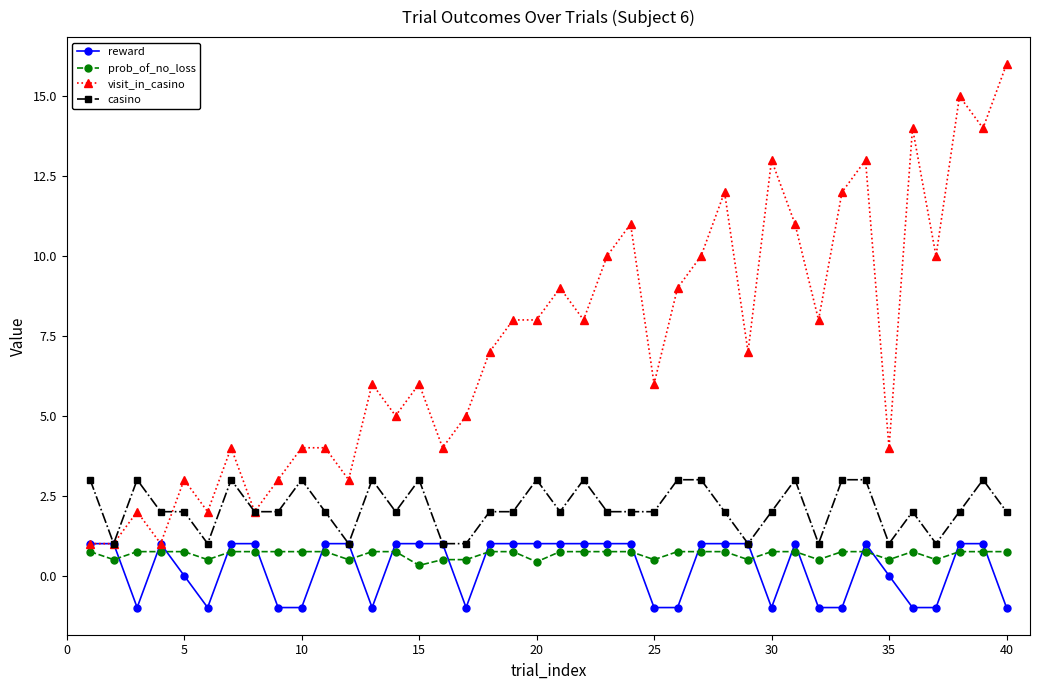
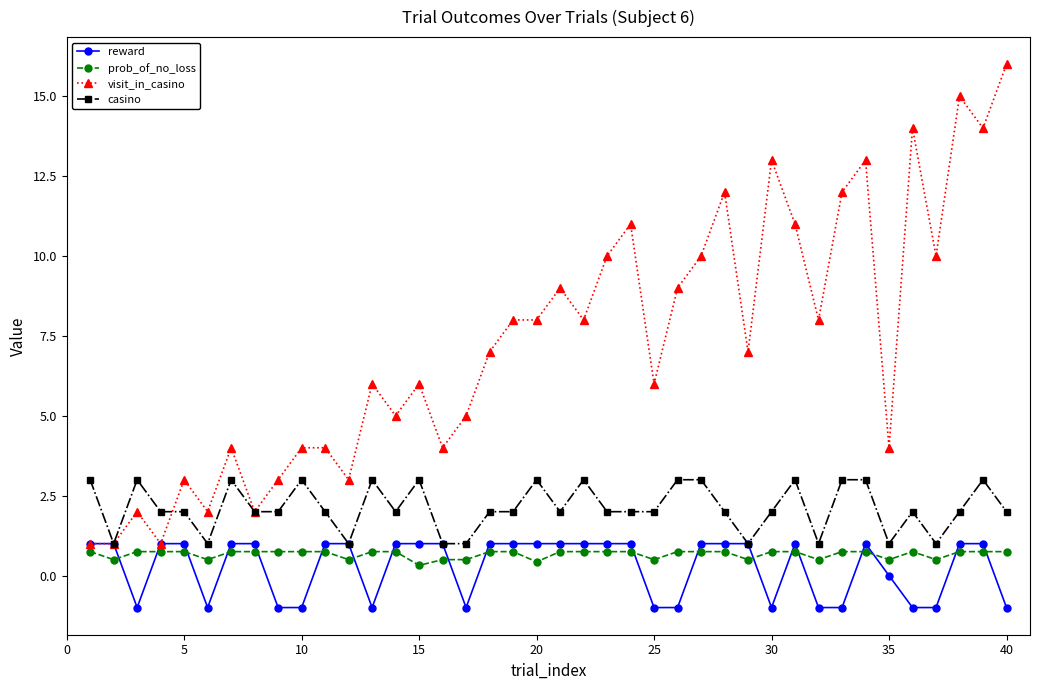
  {
    "reward": {
-     "5": 0,
+     "5": 1,
      "10": -1,
      "15": 1,
      "20": 1,
      "25": -1,
      "30": -1,
      "35": 0,
      "40": -1
    },
    "prob_of_no_loss": {
      "5": 0.8,
      "10": 0.8,
      "15": 0.3,
      "20": 0.4,
      "25": 0.5,
      "30": 0.8,
      "35": 0.5,
      "40": 0.8
    },
    "visit_in_casino": {
      "5": 3,
      "10": 4,
      "15": 6,
      "20": 8,
      "25": 6,
      "30": 13,
      "35": 4,
      "40": 16
    },
    "casino": {
      "5": 2,
      "10": 3,
      "15": 3,
      "20": 3,
      "25": 2,
      "30": 2,
      "35": 1,
      "40": 2
    }
  }
